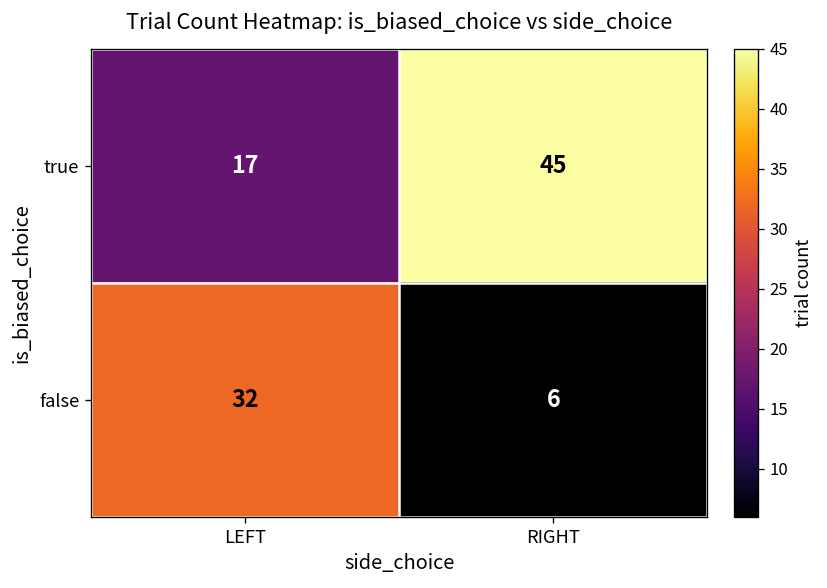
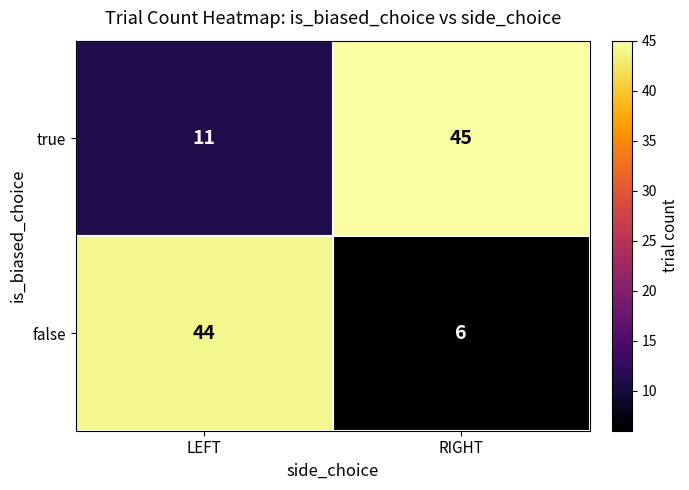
  {
    "true": {
-     "LEFT": 17,
+     "LEFT": 11,
      "RIGHT": 45
    },
    "false": {
-     "LEFT": 32,
+     "LEFT": 44,
      "RIGHT": 6
    }
  }
